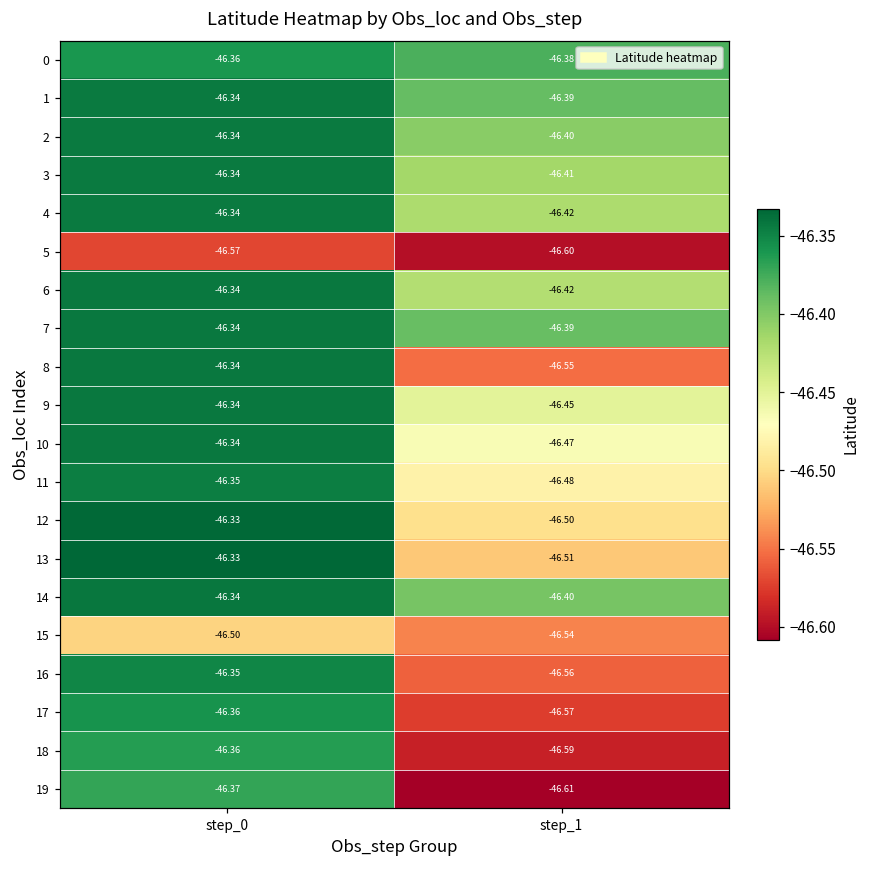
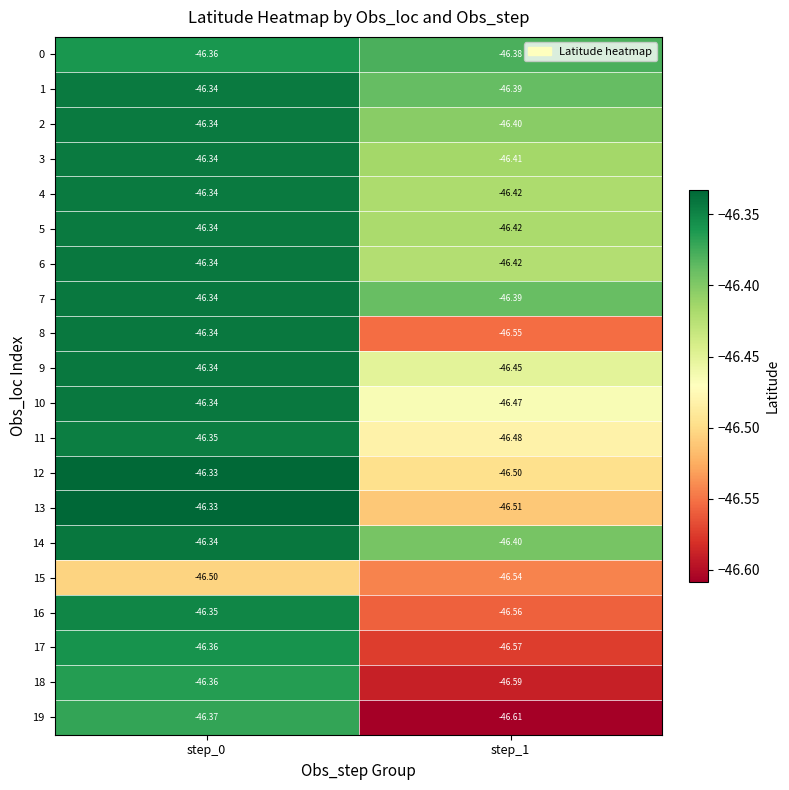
  {
    "0": {
      "step_0": -46.36,
      "step_1": -46.38
    },
    "1": {
      "step_0": -46.34,
      "step_1": -46.39
    },
    "2": {
      "step_0": -46.34,
      "step_1": -46.40
    },
    "3": {
      "step_0": -46.34,
      "step_1": -46.41
    },
    "4": {
      "step_0": -46.34,
      "step_1": -46.42
    },
    "5": {
-     "step_0": -46.57,
-     "step_1": -46.60
+     "step_0": -46.34,
+     "step_1": -46.42
    },
    "6": {
      "step_0": -46.34,
      "step_1": -46.42
    },
    "7": {
      "step_0": -46.34,
      "step_1": -46.39
    },
    "8": {
      "step_0": -46.34,
      "step_1": -46.55
    },
    "9": {
      "step_0": -46.34,
      "step_1": -46.45
    },
    "10": {
      "step_0": -46.34,
      "step_1": -46.47
    },
    "11": {
      "step_0": -46.35,
      "step_1": -46.48
    },
    "12": {
      "step_0": -46.33,
      "step_1": -46.50
    },
    "13": {
      "step_0": -46.33,
      "step_1": -46.51
    },
    "14": {
      "step_0": -46.34,
      "step_1": -46.40
    },
    "15": {
      "step_0": -46.50,
      "step_1": -46.54
    },
    "16": {
      "step_0": -46.35,
      "step_1": -46.56
    },
    "17": {
      "step_0": -46.36,
      "step_1": -46.57
    },
    "18": {
      "step_0": -46.36,
      "step_1": -46.59
    },
    "19": {
      "step_0": -46.37,
      "step_1": -46.61
    }
  }
